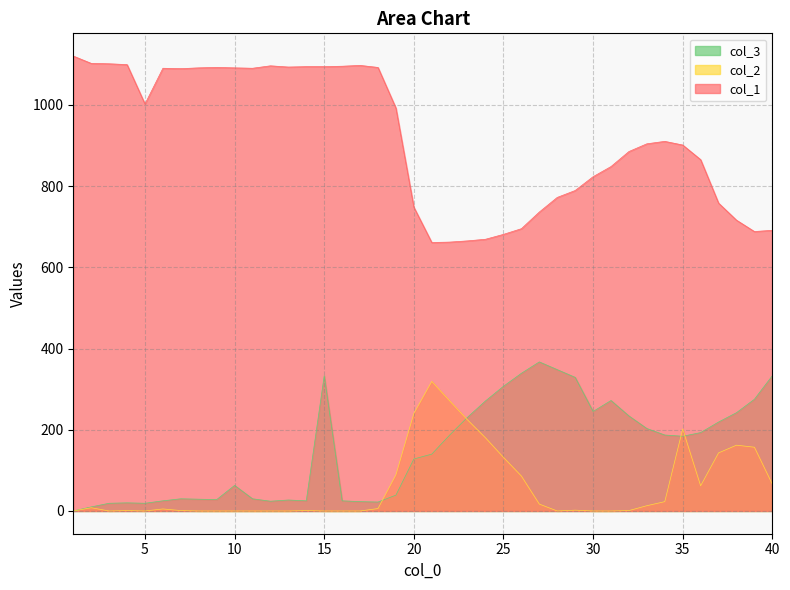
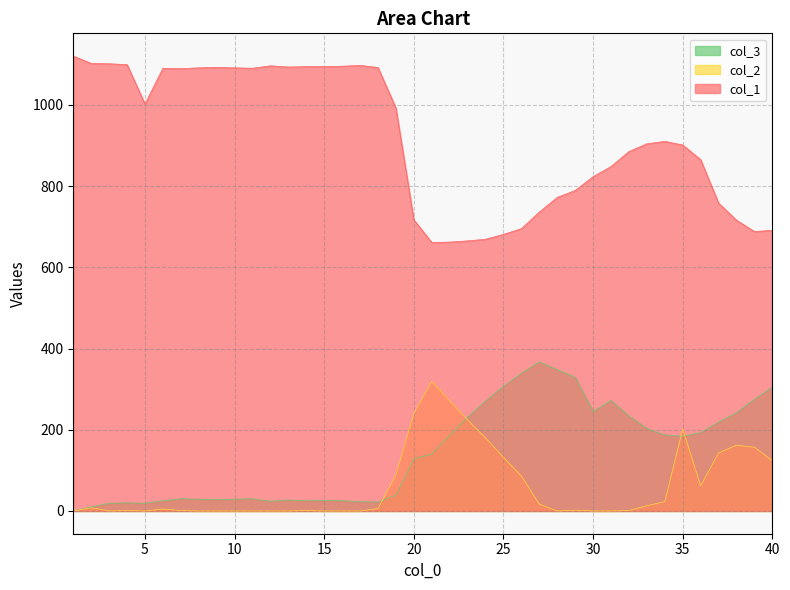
  {
    "col_3": {
      "5": 20,
-     "10": 60,
-     "15": 330,
+     "10": 30,
+     "15": 30,
      "20": 130,
      "25": 310,
      "30": 250,
      "35": 180,
-     "40": 330
+     "40": 310
    },
    "col_2": {
      "5": 0,
      "10": 0,
      "15": 0,
      "20": 240,
      "25": 130,
      "30": 0,
      "35": 200,
-     "40": 70
+     "40": 120
    },
    "col_1": {
      "5": 1000,
      "10": 1090,
      "15": 1090,
-     "20": 750,
+     "20": 720,
      "25": 680,
      "30": 820,
      "35": 900,
      "40": 690
    }
  }
